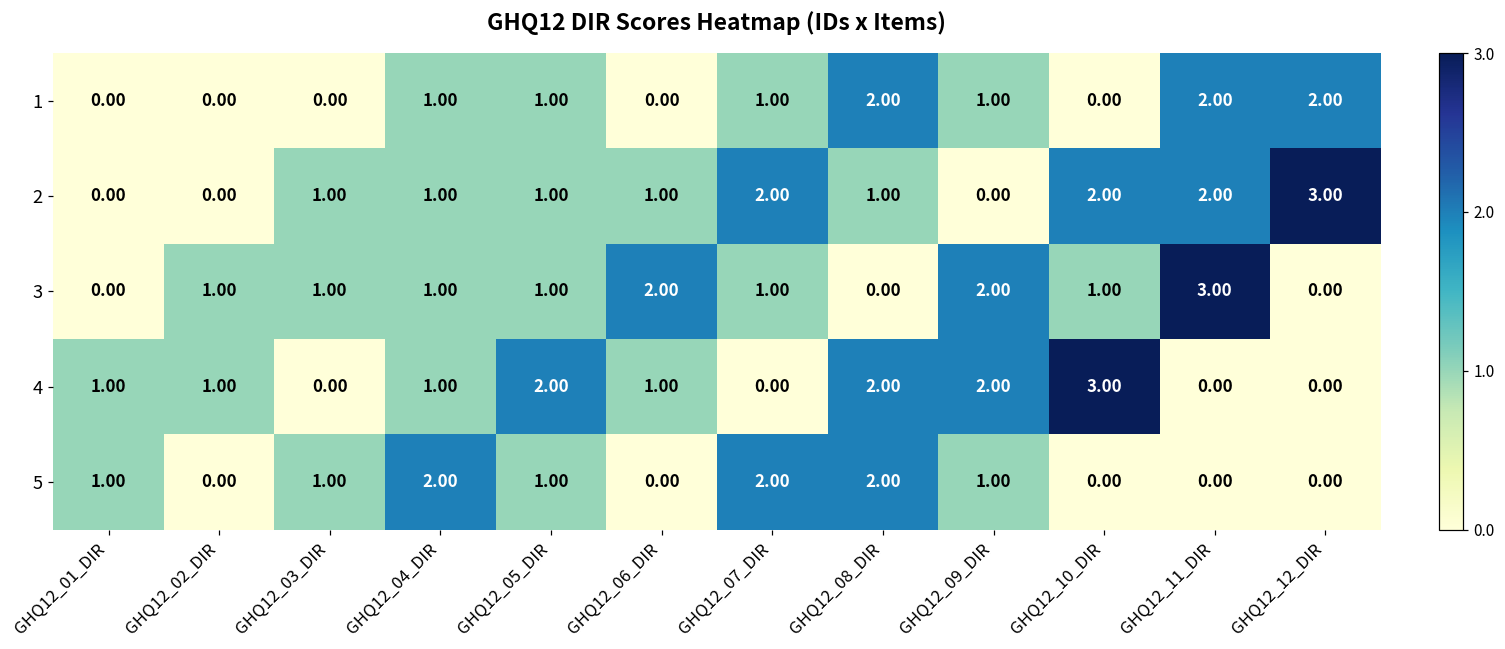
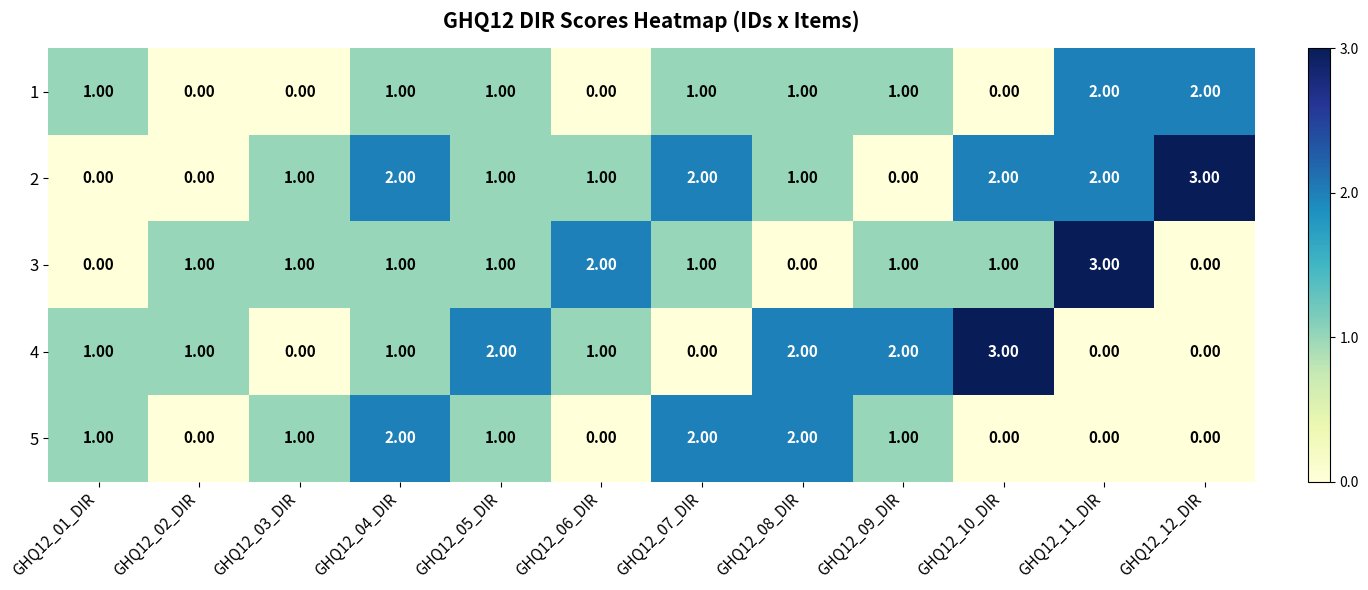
  {
    "1": {
-     "GHQ12_01_DIR": 0.00,
+     "GHQ12_01_DIR": 1.00,
      "GHQ12_02_DIR": 0.00,
      "GHQ12_03_DIR": 0.00,
      "GHQ12_04_DIR": 1.00,
      "GHQ12_05_DIR": 1.00,
      "GHQ12_06_DIR": 0.00,
      "GHQ12_07_DIR": 1.00,
-     "GHQ12_08_DIR": 2.00,
+     "GHQ12_08_DIR": 1.00,
      "GHQ12_09_DIR": 1.00,
      "GHQ12_10_DIR": 0.00,
      "GHQ12_11_DIR": 2.00,
      "GHQ12_12_DIR": 2.00
    },
    "2": {
      "GHQ12_01_DIR": 0.00,
      "GHQ12_02_DIR": 0.00,
      "GHQ12_03_DIR": 1.00,
-     "GHQ12_04_DIR": 1.00,
+     "GHQ12_04_DIR": 2.00,
      "GHQ12_05_DIR": 1.00,
      "GHQ12_06_DIR": 1.00,
      "GHQ12_07_DIR": 2.00,
      "GHQ12_08_DIR": 1.00,
      "GHQ12_09_DIR": 0.00,
      "GHQ12_10_DIR": 2.00,
      "GHQ12_11_DIR": 2.00,
      "GHQ12_12_DIR": 3.00
    },
    "3": {
      "GHQ12_01_DIR": 0.00,
      "GHQ12_02_DIR": 1.00,
      "GHQ12_03_DIR": 1.00,
      "GHQ12_04_DIR": 1.00,
      "GHQ12_05_DIR": 1.00,
      "GHQ12_06_DIR": 2.00,
      "GHQ12_07_DIR": 1.00,
      "GHQ12_08_DIR": 0.00,
-     "GHQ12_09_DIR": 2.00,
+     "GHQ12_09_DIR": 1.00,
      "GHQ12_10_DIR": 1.00,
      "GHQ12_11_DIR": 3.00,
      "GHQ12_12_DIR": 0.00
    },
    "4": {
      "GHQ12_01_DIR": 1.00,
      "GHQ12_02_DIR": 1.00,
      "GHQ12_03_DIR": 0.00,
      "GHQ12_04_DIR": 1.00,
      "GHQ12_05_DIR": 2.00,
      "GHQ12_06_DIR": 1.00,
      "GHQ12_07_DIR": 0.00,
      "GHQ12_08_DIR": 2.00,
      "GHQ12_09_DIR": 2.00,
      "GHQ12_10_DIR": 3.00,
      "GHQ12_11_DIR": 0.00,
      "GHQ12_12_DIR": 0.00
    },
    "5": {
      "GHQ12_01_DIR": 1.00,
      "GHQ12_02_DIR": 0.00,
      "GHQ12_03_DIR": 1.00,
      "GHQ12_04_DIR": 2.00,
      "GHQ12_05_DIR": 1.00,
      "GHQ12_06_DIR": 0.00,
      "GHQ12_07_DIR": 2.00,
      "GHQ12_08_DIR": 2.00,
      "GHQ12_09_DIR": 1.00,
      "GHQ12_10_DIR": 0.00,
      "GHQ12_11_DIR": 0.00,
      "GHQ12_12_DIR": 0.00
    }
  }
